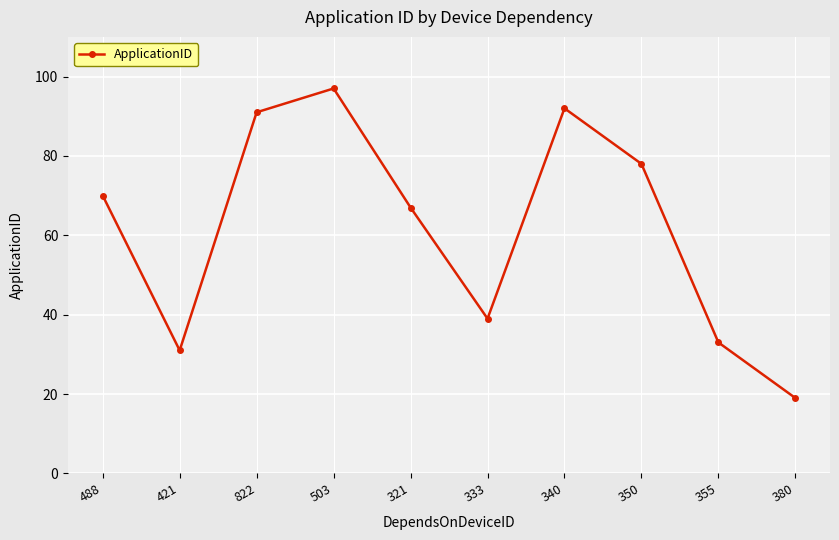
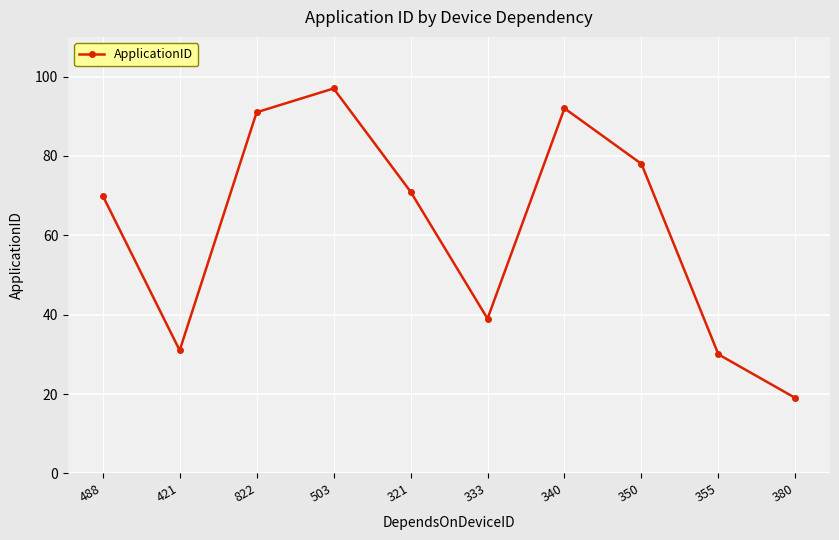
  {
    "488": 70,
    "421": 31,
    "822": 91,
    "503": 97,
-   "321": 67,
+   "321": 71,
    "333": 39,
    "340": 92,
    "350": 78,
-   "355": 33,
+   "355": 30,
    "380": 19
  }
